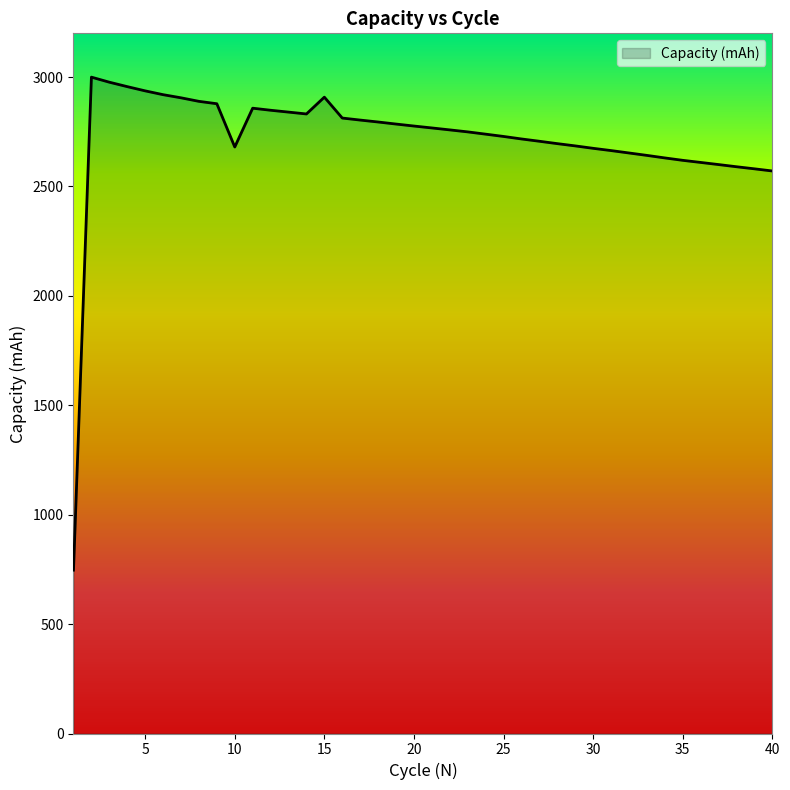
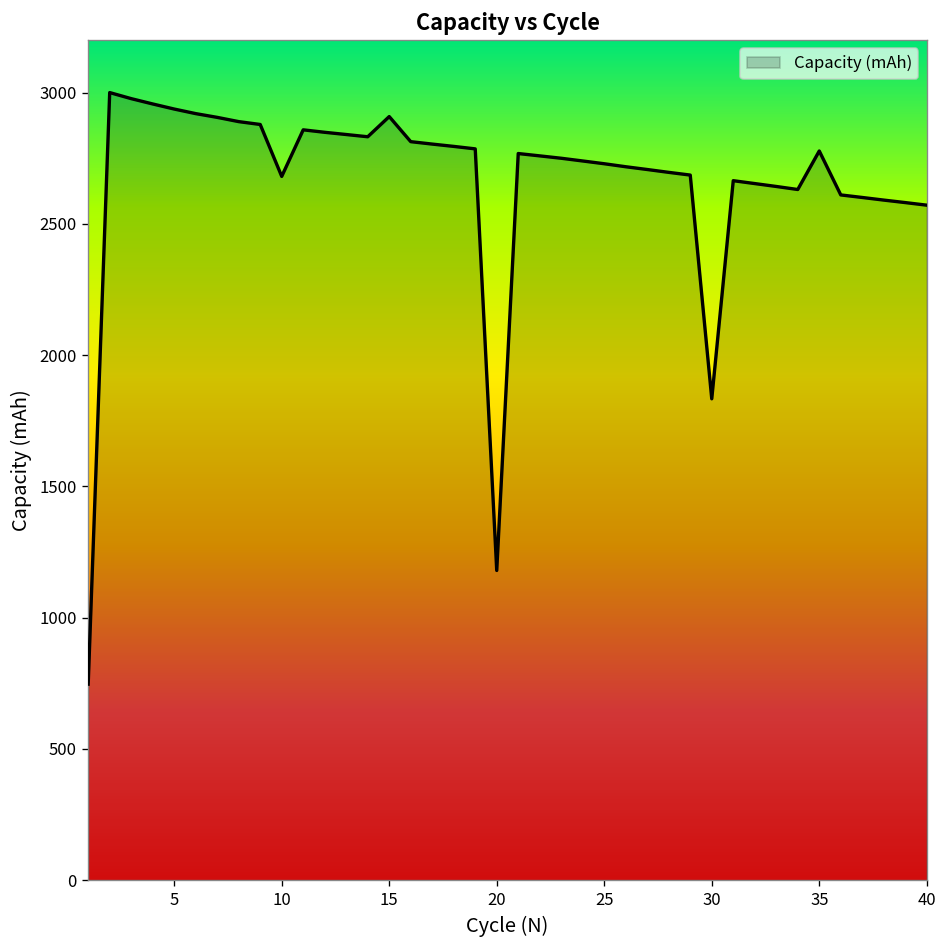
  {
    "5": 2940,
    "10": 2680,
    "15": 2910,
-   "20": 2780,
+   "20": 1180,
    "25": 2730,
-   "30": 2670,
-   "35": 2620,
+   "30": 1830,
+   "35": 2780,
    "40": 2570
  }
